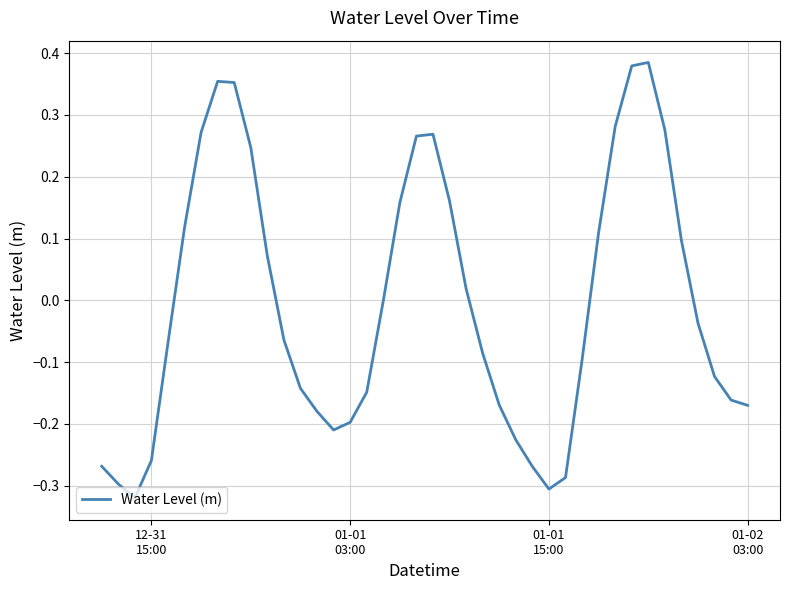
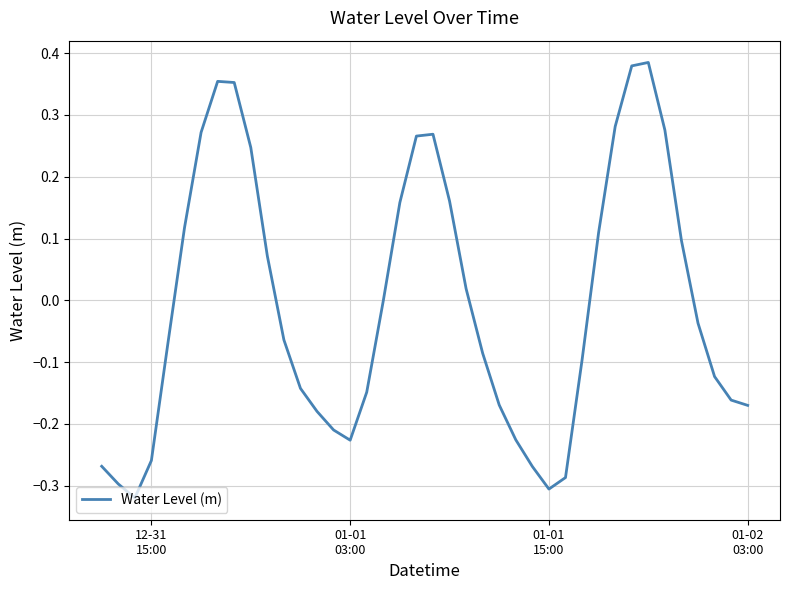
  {
    "12-31 15:00": -0.26,
-   "01-01 03:00": -0.20,
+   "01-01 03:00": -0.23,
    "01-01 15:00": -0.31,
    "01-02 03:00": -0.17
  }
